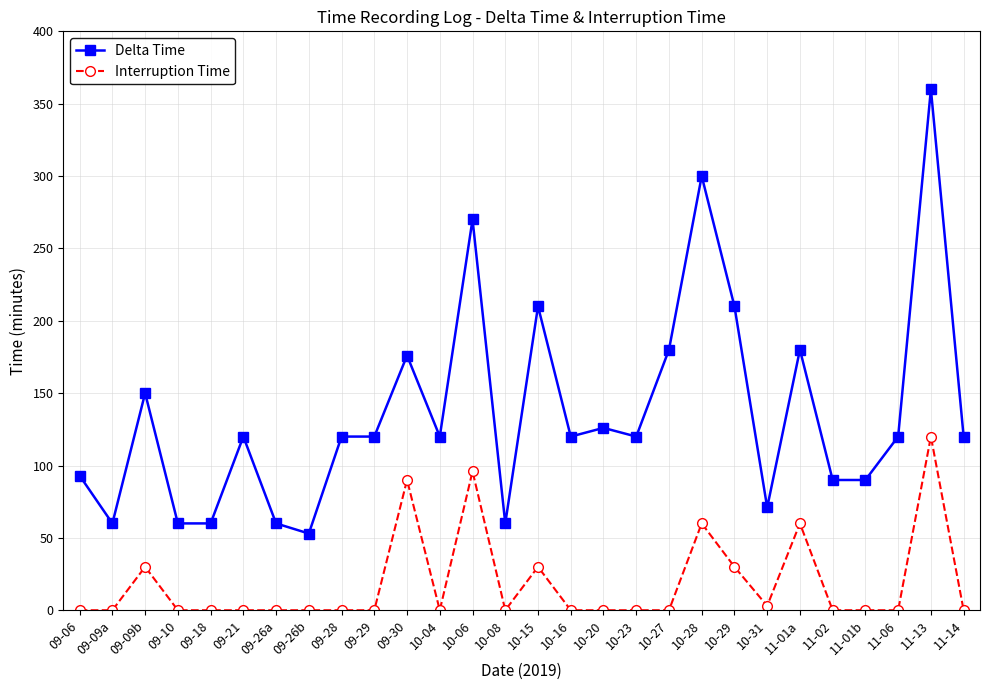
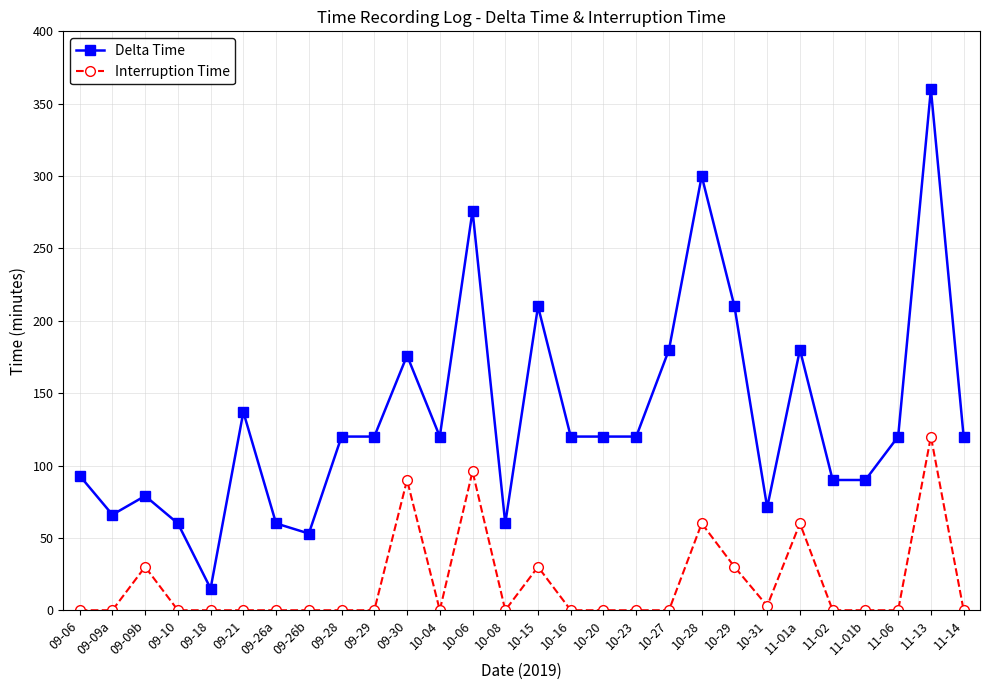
  {
    "Delta Time": {
      "09-06": 93,
-     "09-09a": 60,
-     "09-09b": 150,
+     "09-09a": 66,
+     "09-09b": 79,
      "09-10": 60,
-     "09-18": 60,
-     "09-21": 120,
+     "09-18": 15,
+     "09-21": 137,
      "09-26a": 60,
      "09-26b": 53,
      "09-28": 120,
      "09-29": 120,
      "09-30": 176,
      "10-04": 120,
-     "10-06": 270,
+     "10-06": 276,
      "10-08": 60,
      "10-15": 210,
      "10-16": 120,
-     "10-20": 126,
+     "10-20": 120,
      "10-23": 120,
      "10-27": 180,
      "10-28": 300,
      "10-29": 210,
      "10-31": 71,
      "11-01a": 180,
      "11-02": 90,
      "11-01b": 90,
      "11-06": 120,
      "11-13": 360,
      "11-14": 120
    },
    "Interruption Time": {
      "09-06": 0,
      "09-09a": 0,
      "09-09b": 30,
      "09-10": 0,
      "09-18": 0,
      "09-21": 0,
      "09-26a": 0,
      "09-26b": 0,
      "09-28": 0,
      "09-29": 0,
      "09-30": 90,
      "10-04": 0,
      "10-06": 96,
      "10-08": 0,
      "10-15": 30,
      "10-16": 0,
      "10-20": 0,
      "10-23": 0,
      "10-27": 0,
      "10-28": 60,
      "10-29": 30,
      "10-31": 3,
      "11-01a": 60,
      "11-02": 0,
      "11-01b": 0,
      "11-06": 0,
      "11-13": 120,
      "11-14": 0
    }
  }
